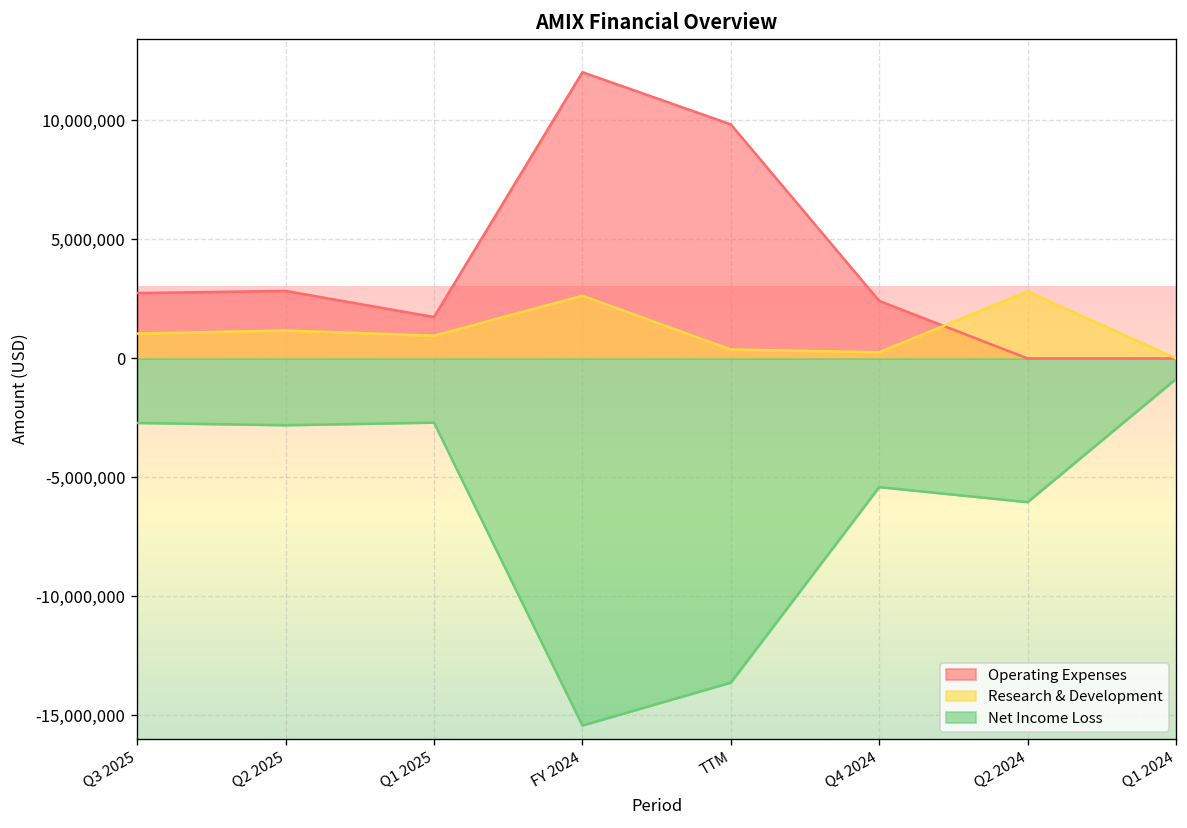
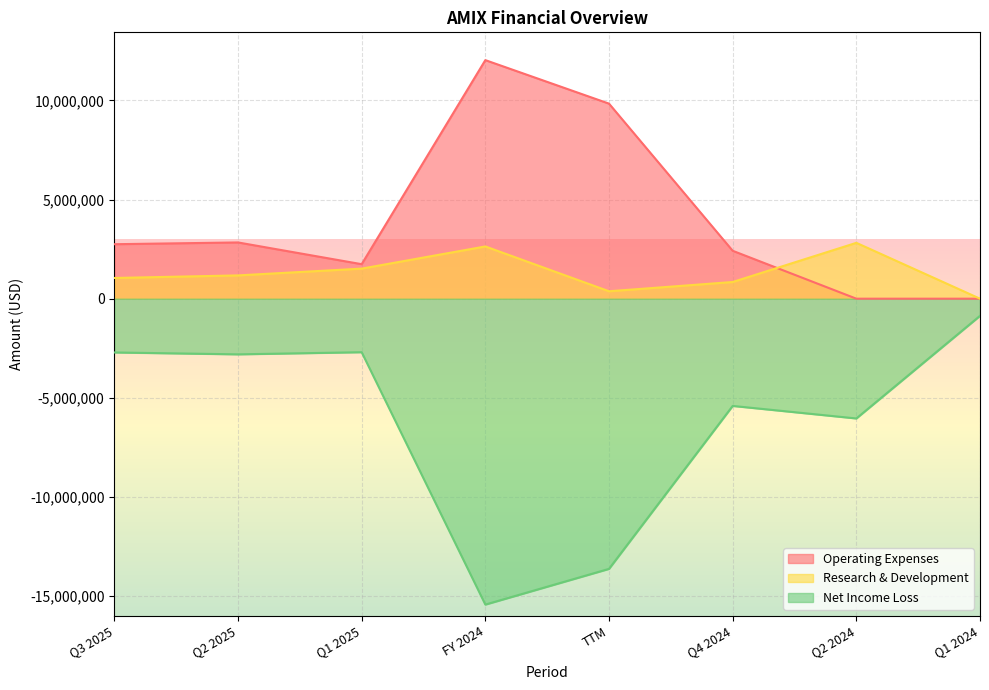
  {
    "Operating Expenses": {
      "Q3 2025": "2,700,000",
      "Q2 2025": "2,800,000",
      "Q1 2025": "1,700,000",
      "FY 2024": "12,000,000",
      "TTM": "9,800,000",
      "Q4 2024": "2,400,000"
    },
    "Research & Development": {
      "Q3 2025": "1,000,000",
      "Q2 2025": "1,200,000",
-     "Q1 2025": "1,000,000",
+     "Q1 2025": "1,500,000",
      "FY 2024": "2,600,000",
      "TTM": "400,000",
-     "Q4 2024": "300,000",
+     "Q4 2024": "800,000",
      "Q2 2024": "2,800,000"
    }
  }
